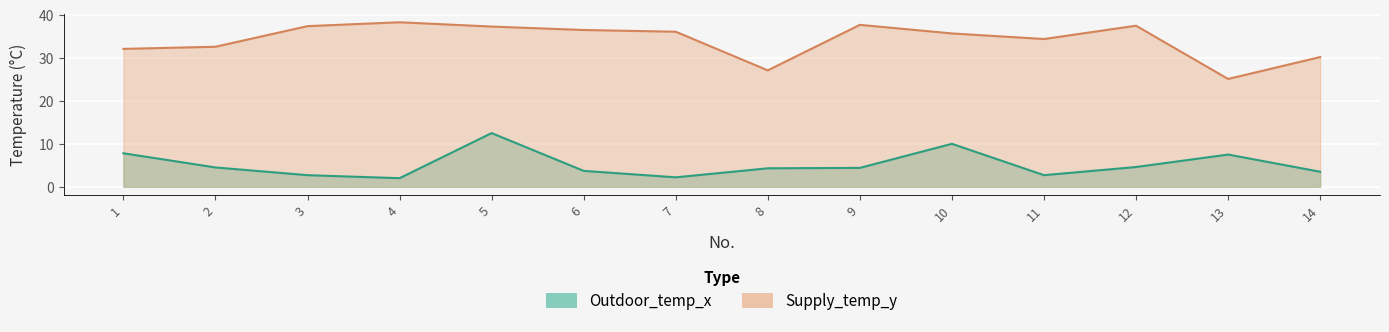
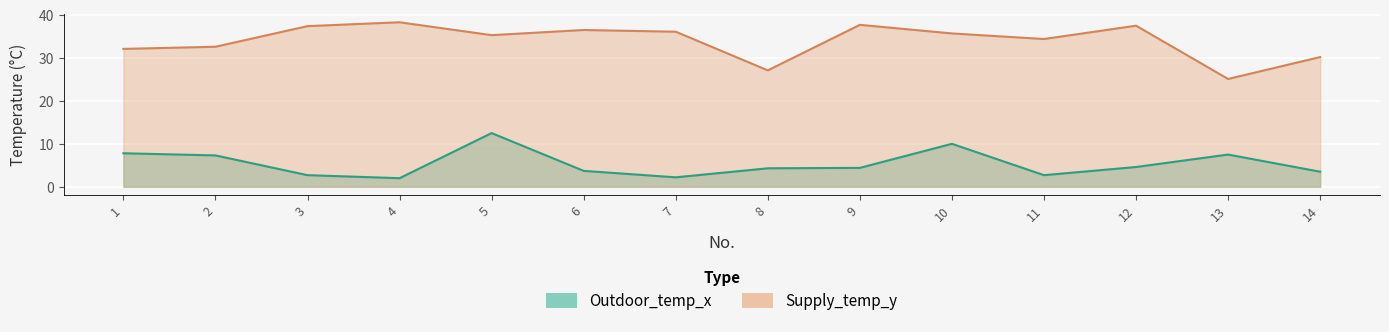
  {
    "Outdoor_temp_x": {
      "1": 8,
-     "2": 5,
+     "2": 7,
      "3": 3,
      "4": 2,
      "5": 13,
      "6": 4,
      "7": 2,
      "8": 4,
      "9": 4,
      "10": 10,
      "11": 3,
      "12": 5,
      "13": 8,
      "14": 4
    },
    "Supply_temp_y": {
      "1": 32,
      "2": 33,
      "3": 37,
      "4": 38,
-     "5": 37,
+     "5": 35,
      "6": 37,
      "7": 36,
      "8": 27,
      "9": 38,
      "10": 36,
      "11": 34,
      "12": 38,
      "13": 25,
      "14": 30
    }
  }
